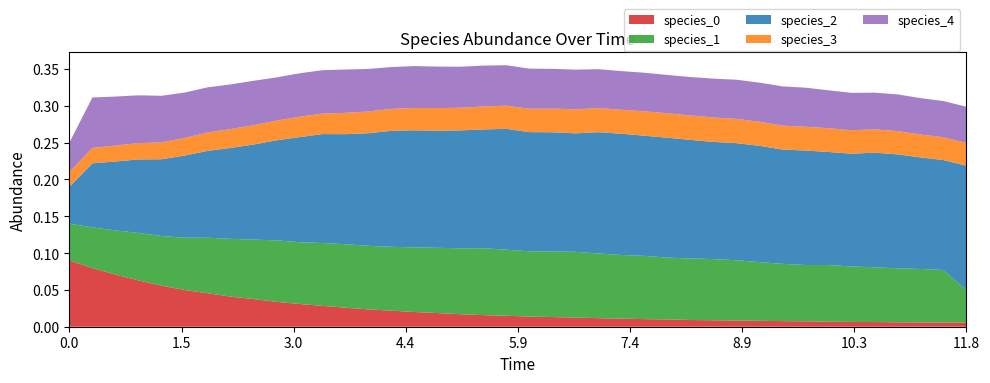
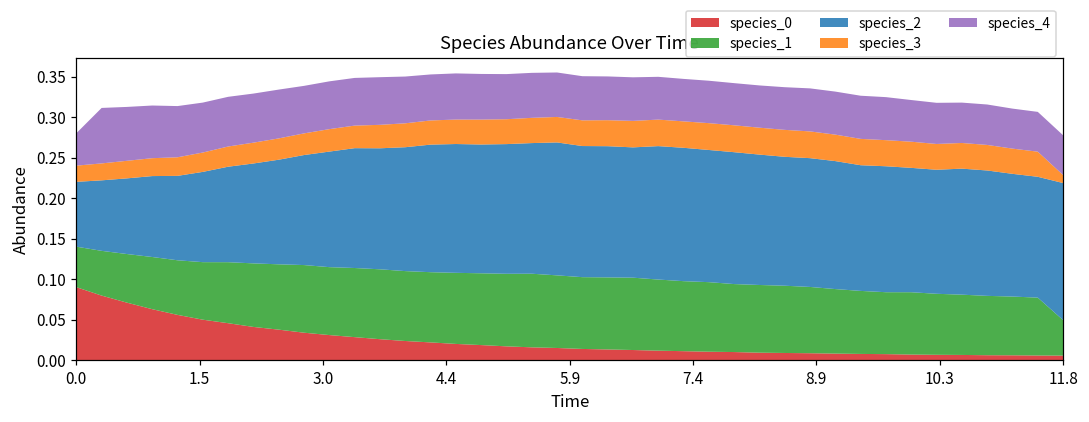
  {
    "species_0": {
      "0.0": 0.09,
      "11.8": 0.01
    },
    "species_1": {
      "0.0": 0.05,
      "11.8": 0.04
    },
    "species_2": {
-     "0.0": 0.05,
+     "0.0": 0.08,
      "11.8": 0.17
    },
    "species_3": {
      "0.0": 0.02,
-     "11.8": 0.03
+     "11.8": 0.01
    },
    "species_4": {
      "0.0": 0.04,
      "11.8": 0.05
    }
  }
